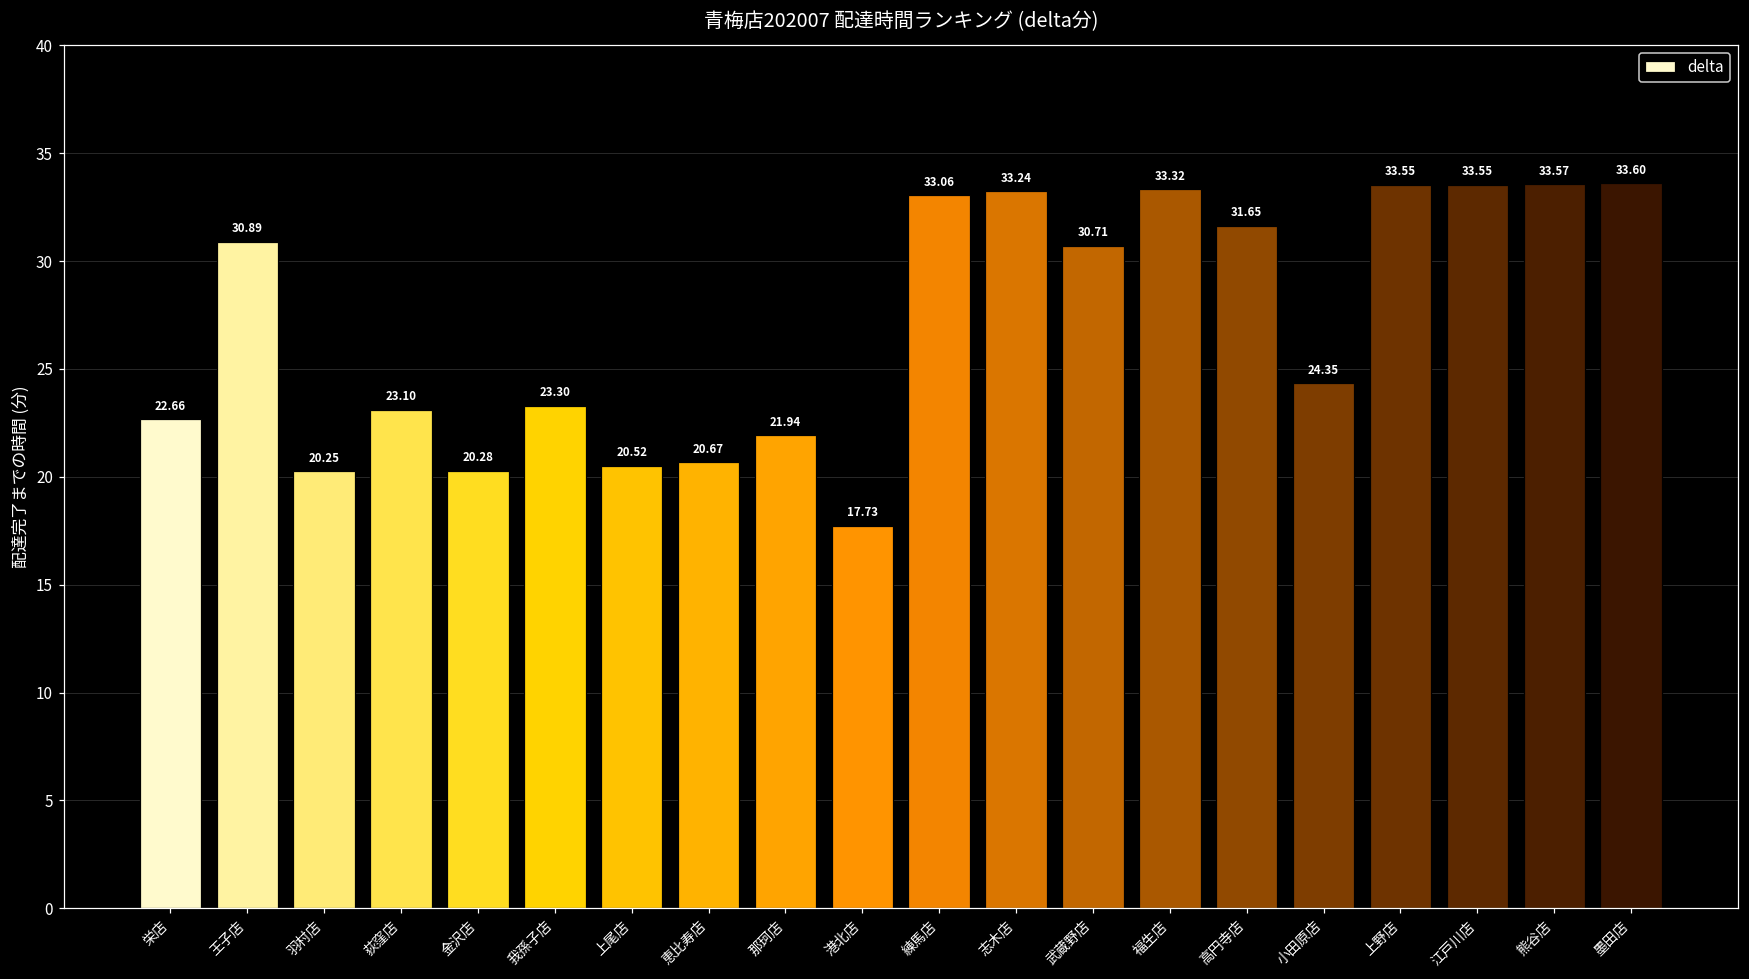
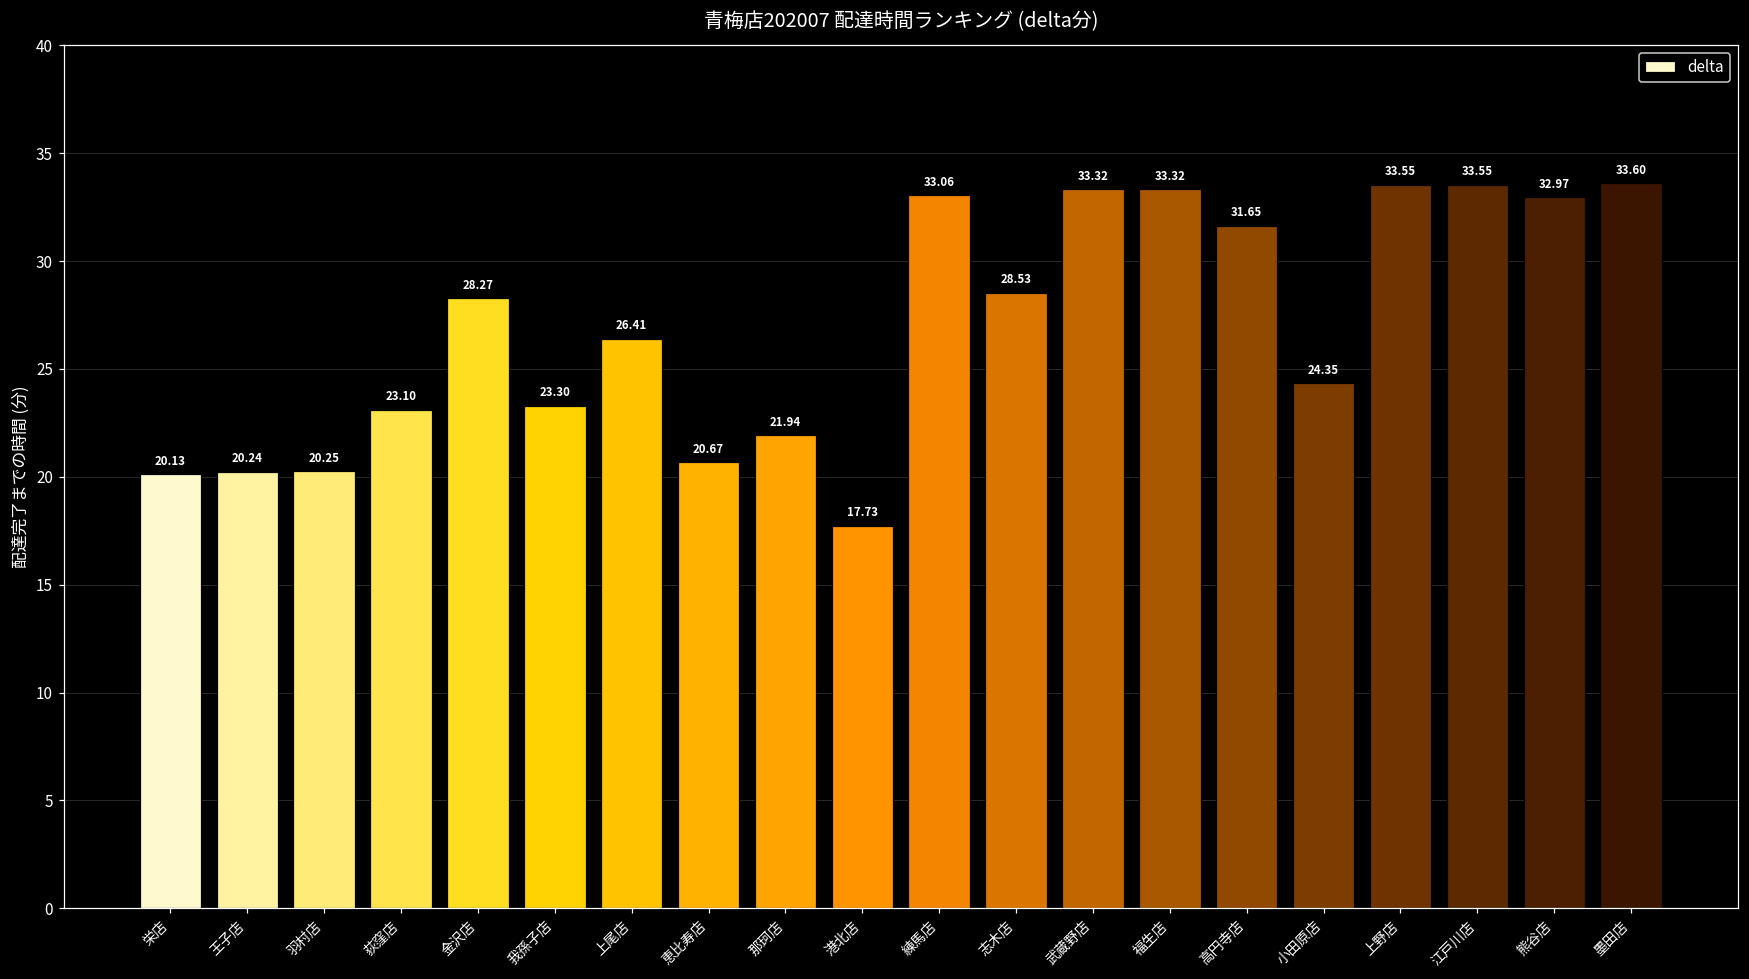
  {
-   "栄店": 22.66,
-   "王子店": 30.89,
+   "栄店": 20.13,
+   "王子店": 20.24,
    "羽村店": 20.25,
    "荻窪店": 23.10,
-   "金沢店": 20.28,
+   "金沢店": 28.27,
    "我孫子店": 23.30,
-   "上尾店": 20.52,
+   "上尾店": 26.41,
    "恵比寿店": 20.67,
    "那珂店": 21.94,
    "港北店": 17.73,
    "練馬店": 33.06,
-   "志木店": 33.24,
-   "武蔵野店": 30.71,
+   "志木店": 28.53,
+   "武蔵野店": 33.32,
    "福生店": 33.32,
    "高円寺店": 31.65,
    "小田原店": 24.35,
    "上野店": 33.55,
    "江戸川店": 33.55,
-   "熊谷店": 33.57,
+   "熊谷店": 32.97,
    "墨田店": 33.60
  }
